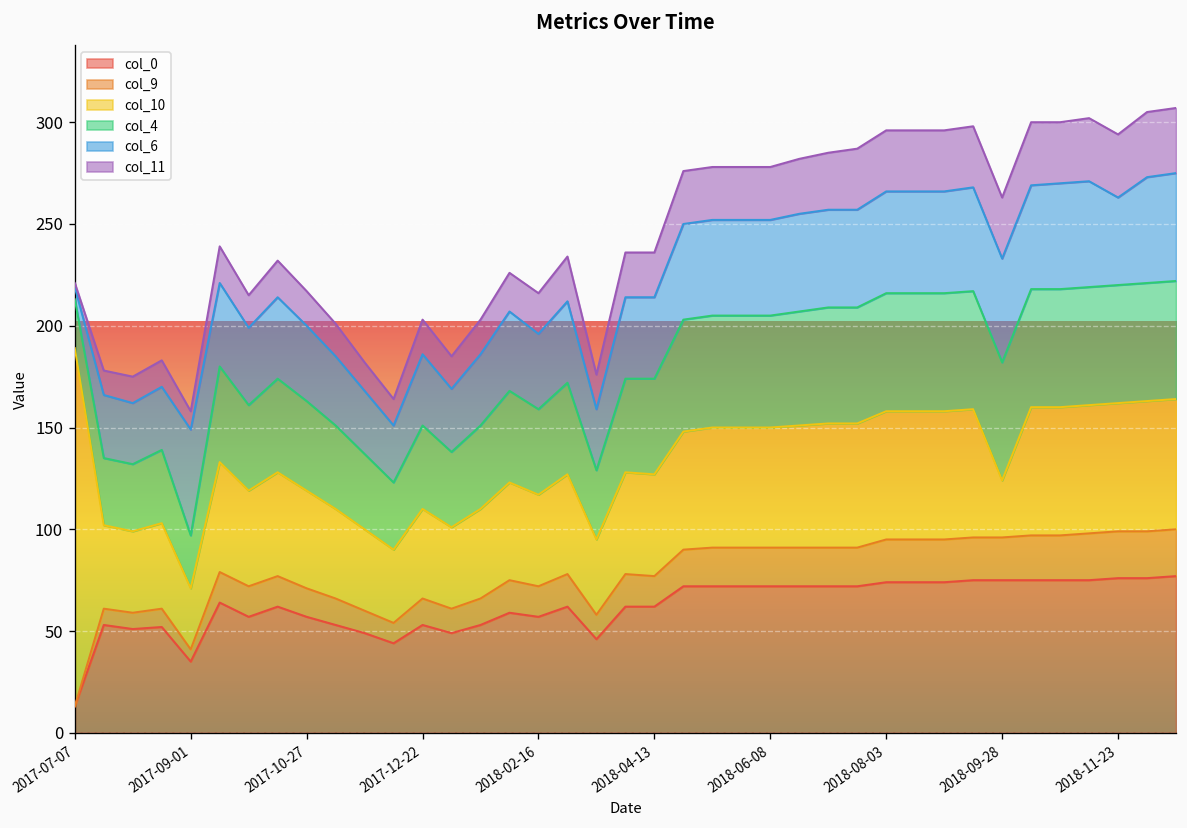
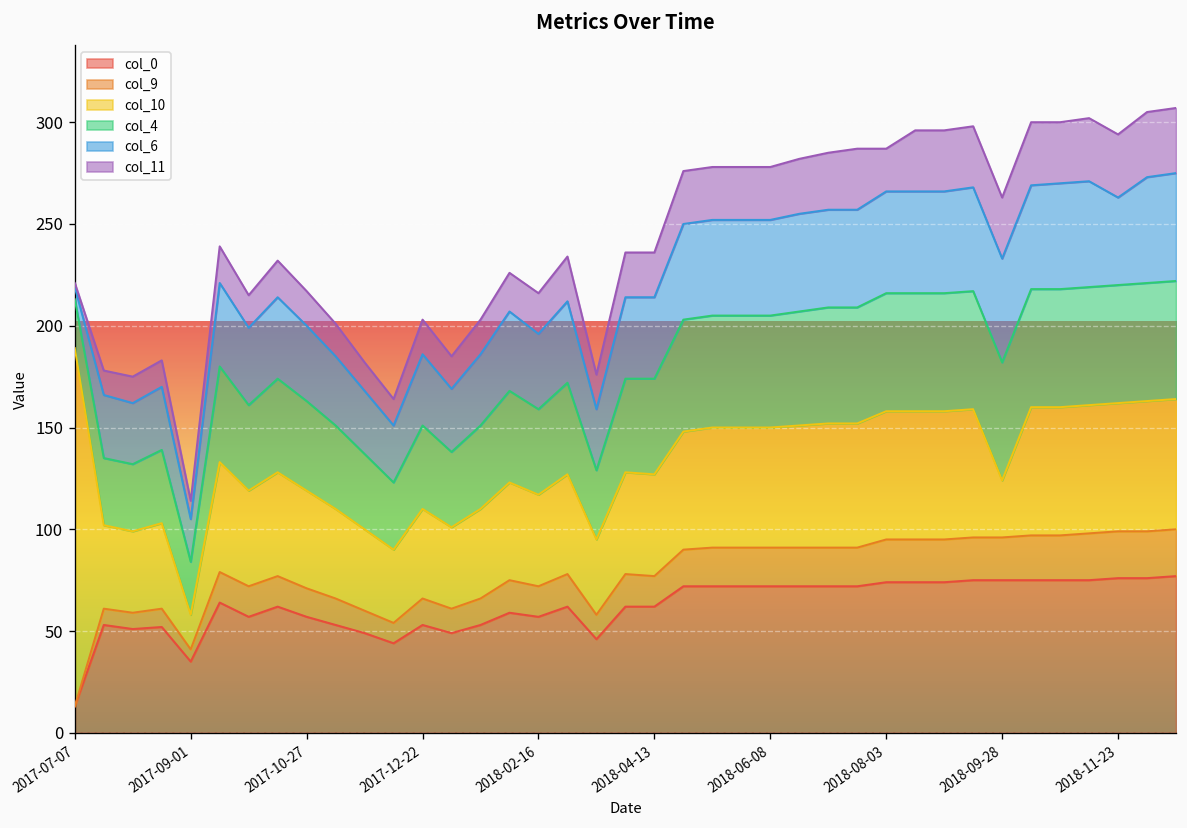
  {
    "col_10": {
      "2017-07-07": 176,
-     "2017-09-01": 30,
+     "2017-09-01": 17,
      "2017-10-27": 48,
      "2017-12-22": 44,
      "2018-02-16": 45,
      "2018-04-13": 50,
      "2018-06-08": 59,
      "2018-08-03": 63,
      "2018-09-28": 28,
      "2018-11-23": 63
    },
    "col_4": {
      "2017-07-07": 24,
      "2017-09-01": 26,
      "2017-10-27": 44,
      "2017-12-22": 41,
      "2018-02-16": 42,
      "2018-04-13": 47,
      "2018-06-08": 55,
      "2018-08-03": 58,
      "2018-09-28": 58,
      "2018-11-23": 58
    },
    "col_6": {
      "2017-07-07": 6,
-     "2017-09-01": 52,
+     "2017-09-01": 21,
      "2017-10-27": 37,
      "2017-12-22": 35,
      "2018-02-16": 37,
      "2018-04-13": 40,
      "2018-06-08": 47,
      "2018-08-03": 50,
      "2018-09-28": 51,
      "2018-11-23": 43
    },
    "col_11": {
      "2017-07-07": 2,
      "2017-09-01": 9,
      "2017-10-27": 17,
      "2017-12-22": 17,
      "2018-02-16": 20,
      "2018-04-13": 22,
      "2018-06-08": 26,
-     "2018-08-03": 30,
+     "2018-08-03": 21,
      "2018-09-28": 30,
      "2018-11-23": 31
    }
  }
